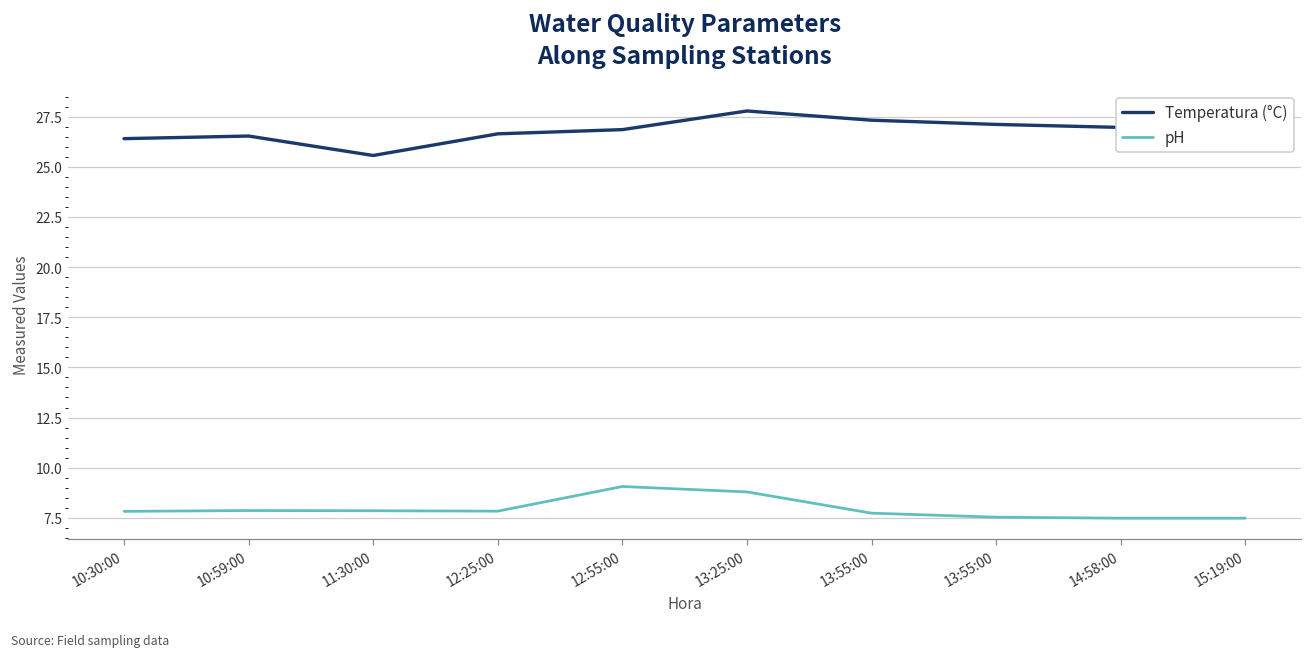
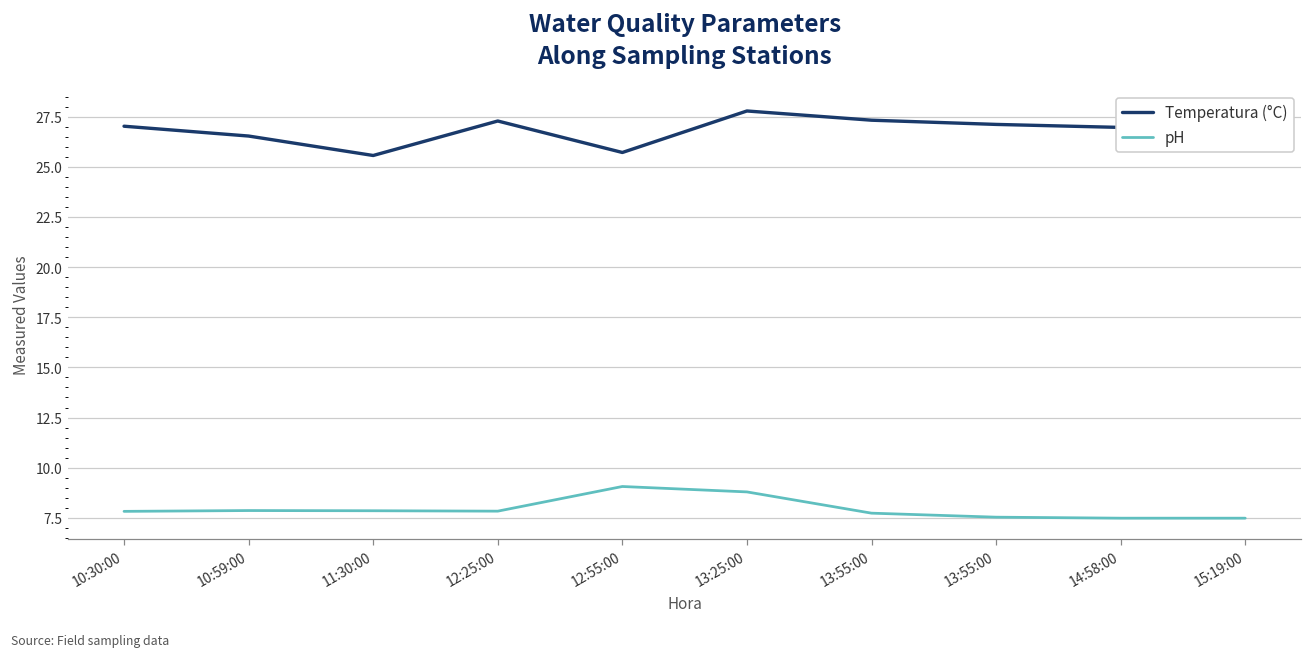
  {
    "Temperatura (°C)": {
-     "10:30:00": 26.4,
+     "10:30:00": 27.0,
      "10:59:00": 26.5,
      "11:30:00": 25.6,
-     "12:25:00": 26.7,
-     "12:55:00": 26.9,
+     "12:25:00": 27.3,
+     "12:55:00": 25.7,
      "13:25:00": 27.8
    },
    "pH": {
      "10:30:00": 7.8,
      "10:59:00": 7.9,
      "11:30:00": 7.9,
      "12:25:00": 7.8,
      "12:55:00": 9.1,
      "13:25:00": 8.8,
      "14:58:00": 7.5,
      "15:19:00": 7.5
    }
  }
